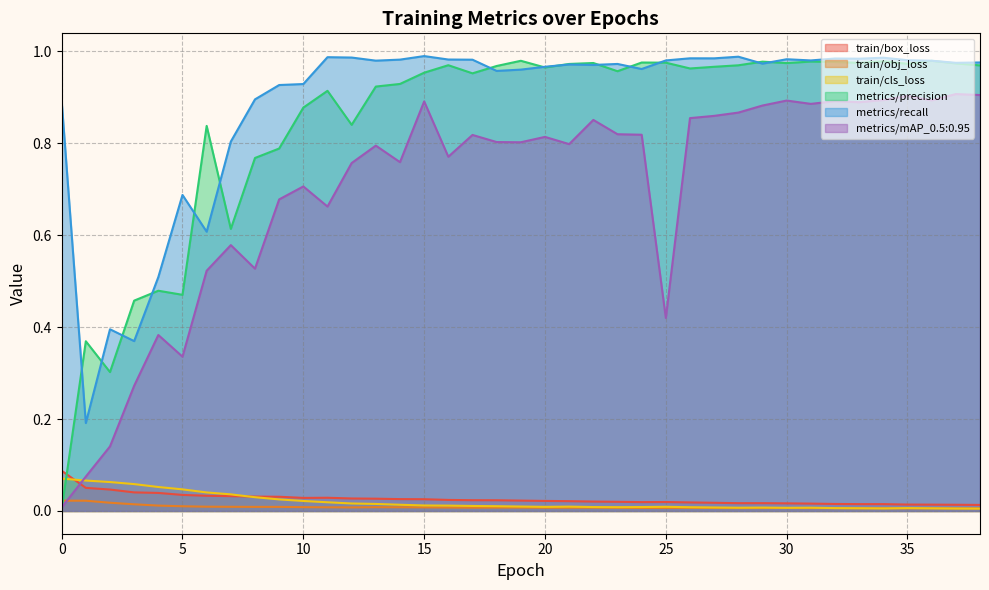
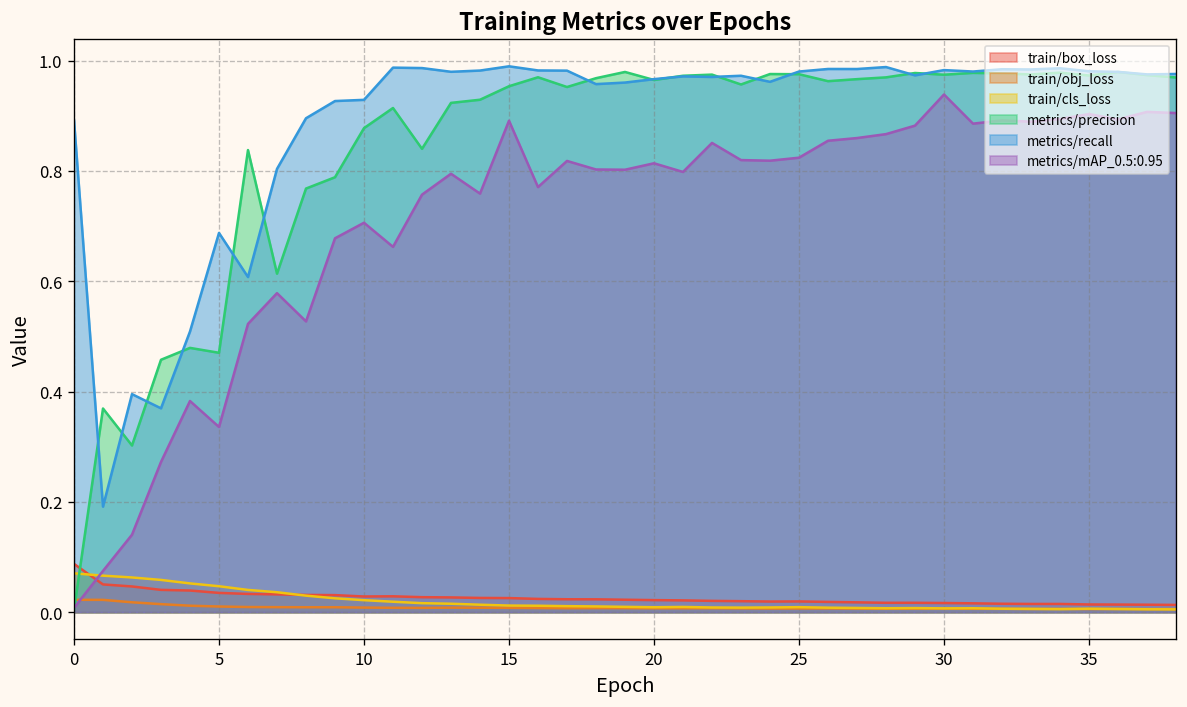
  {
    "metrics/precision": {
      "5": 0.47,
      "10": 0.88,
      "15": 0.95,
      "30": 0.97
    },
    "metrics/recall": {
      "0": 0.89,
      "5": 0.69,
      "10": 0.93,
      "15": 0.99,
      "30": 0.98
    },
    "metrics/mAP_0.5:0.95": {
      "5": 0.34,
      "10": 0.71,
      "15": 0.89,
      "20": 0.81,
-     "25": 0.42,
-     "30": 0.89
+     "25": 0.82,
+     "30": 0.94
    }
  }
